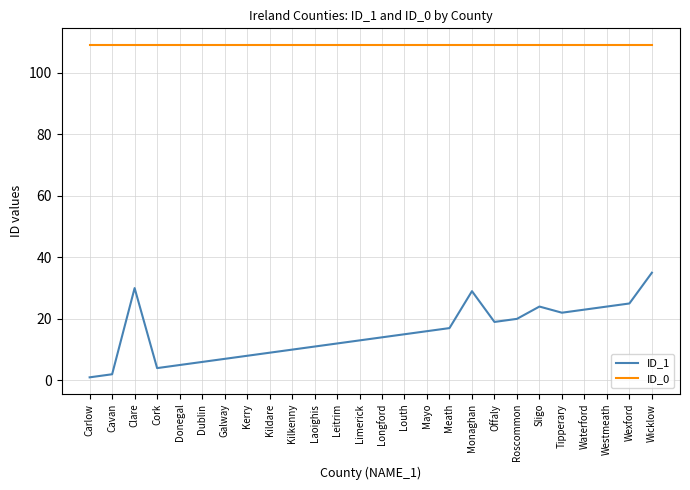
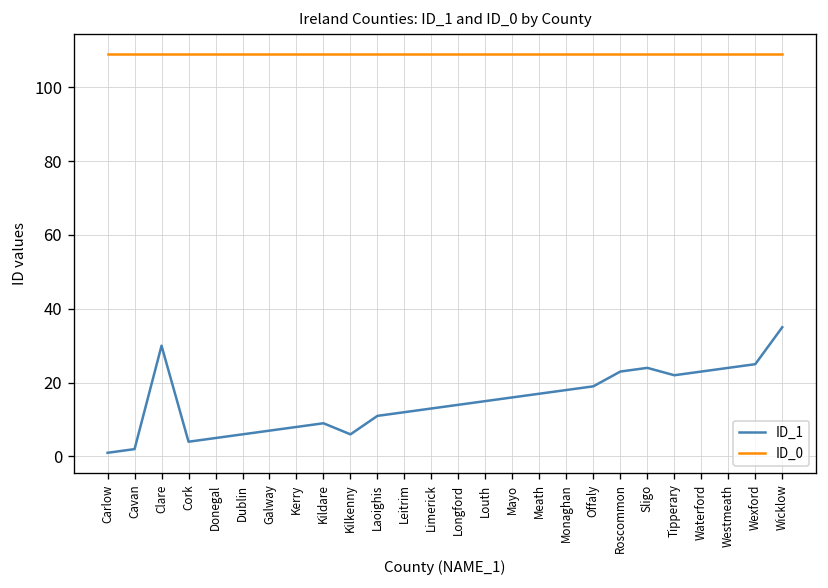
  {
    "ID_1": {
      "Carlow": 1,
      "Cavan": 2,
      "Clare": 30,
      "Cork": 4,
      "Donegal": 5,
      "Dublin": 6,
      "Galway": 7,
      "Kerry": 8,
      "Kildare": 9,
-     "Kilkenny": 10,
+     "Kilkenny": 6,
      "Laoighis": 11,
      "Leitrim": 12,
      "Limerick": 13,
      "Longford": 14,
      "Louth": 15,
      "Mayo": 16,
      "Meath": 17,
-     "Monaghan": 29,
+     "Monaghan": 18,
      "Offaly": 19,
-     "Roscommon": 20,
+     "Roscommon": 23,
      "Sligo": 24,
      "Tipperary": 22,
      "Waterford": 23,
      "Westmeath": 24,
      "Wexford": 25,
      "Wicklow": 35
    },
    "ID_0": {
      "Carlow": 109,
      "Cavan": 109,
      "Clare": 109,
      "Cork": 109,
      "Donegal": 109,
      "Dublin": 109,
      "Galway": 109,
      "Kerry": 109,
      "Kildare": 109,
      "Kilkenny": 109,
      "Laoighis": 109,
      "Leitrim": 109,
      "Limerick": 109,
      "Longford": 109,
      "Louth": 109,
      "Mayo": 109,
      "Meath": 109,
      "Monaghan": 109,
      "Offaly": 109,
      "Roscommon": 109,
      "Sligo": 109,
      "Tipperary": 109,
      "Waterford": 109,
      "Westmeath": 109,
      "Wexford": 109,
      "Wicklow": 109
    }
  }
